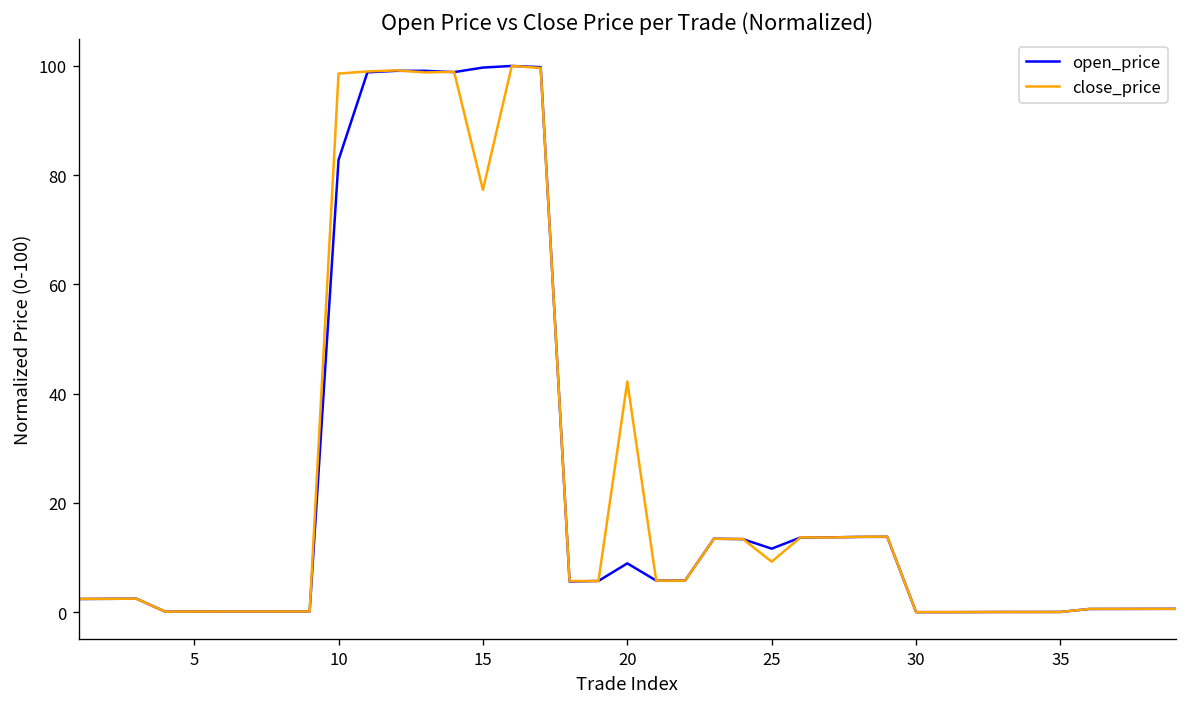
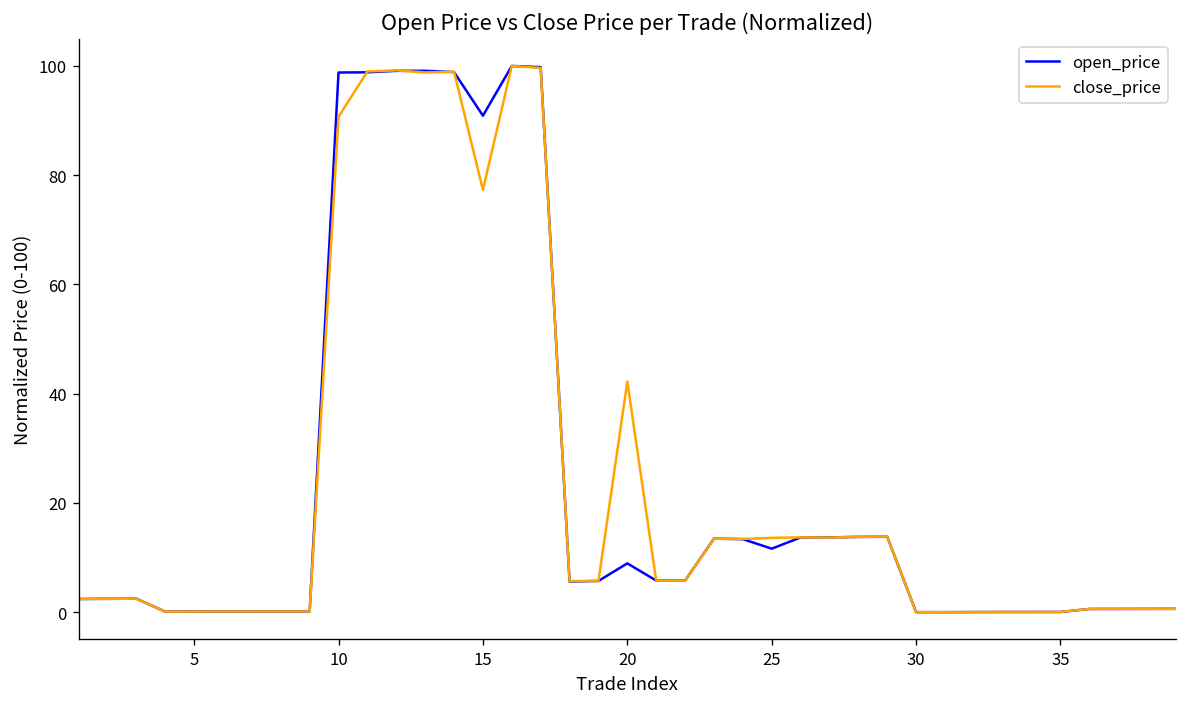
  {
    "open_price": {
-     "10": 83,
-     "15": 100,
+     "10": 99,
+     "15": 91,
      "20": 9,
      "25": 12
    },
    "close_price": {
-     "10": 99,
+     "10": 91,
      "15": 77,
      "20": 42,
-     "25": 9
+     "25": 14
    }
  }
